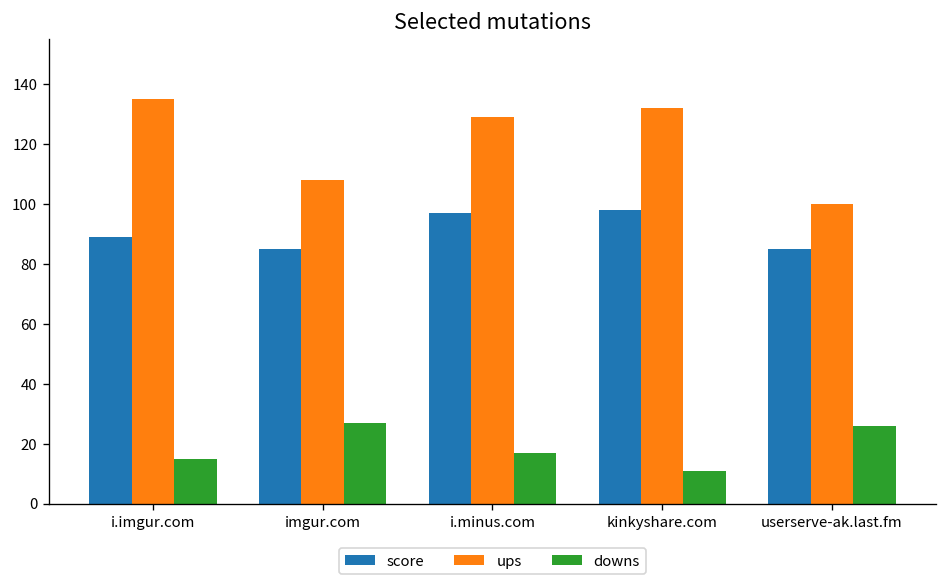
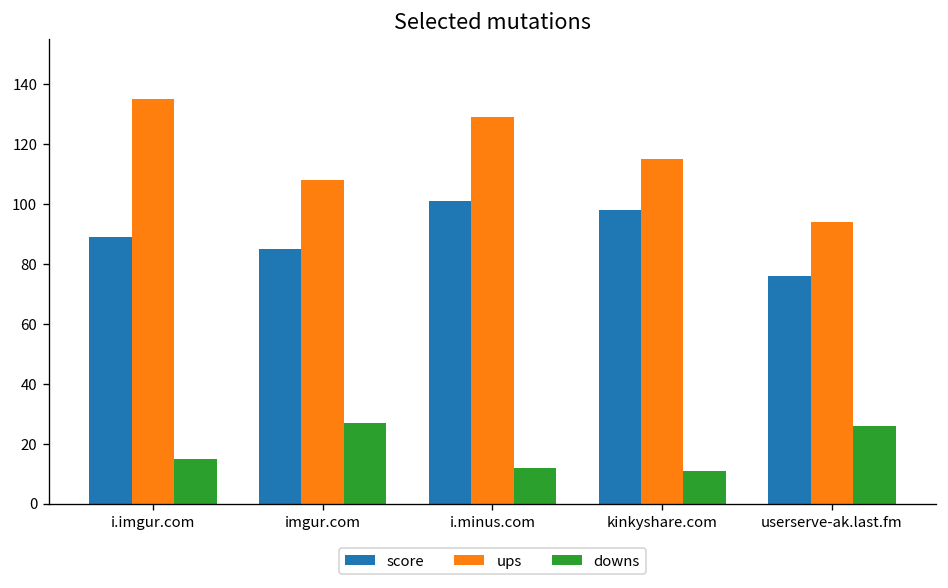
  {
    "score": {
      "i.imgur.com": 89,
      "imgur.com": 85,
-     "i.minus.com": 97,
+     "i.minus.com": 101,
      "kinkyshare.com": 98,
-     "userserve-ak.last.fm": 85
+     "userserve-ak.last.fm": 76
    },
    "ups": {
      "i.imgur.com": 135,
      "imgur.com": 108,
      "i.minus.com": 129,
-     "kinkyshare.com": 132,
-     "userserve-ak.last.fm": 100
+     "kinkyshare.com": 115,
+     "userserve-ak.last.fm": 94
    },
    "downs": {
      "i.imgur.com": 15,
      "imgur.com": 27,
-     "i.minus.com": 17,
+     "i.minus.com": 12,
      "kinkyshare.com": 11,
      "userserve-ak.last.fm": 26
    }
  }
